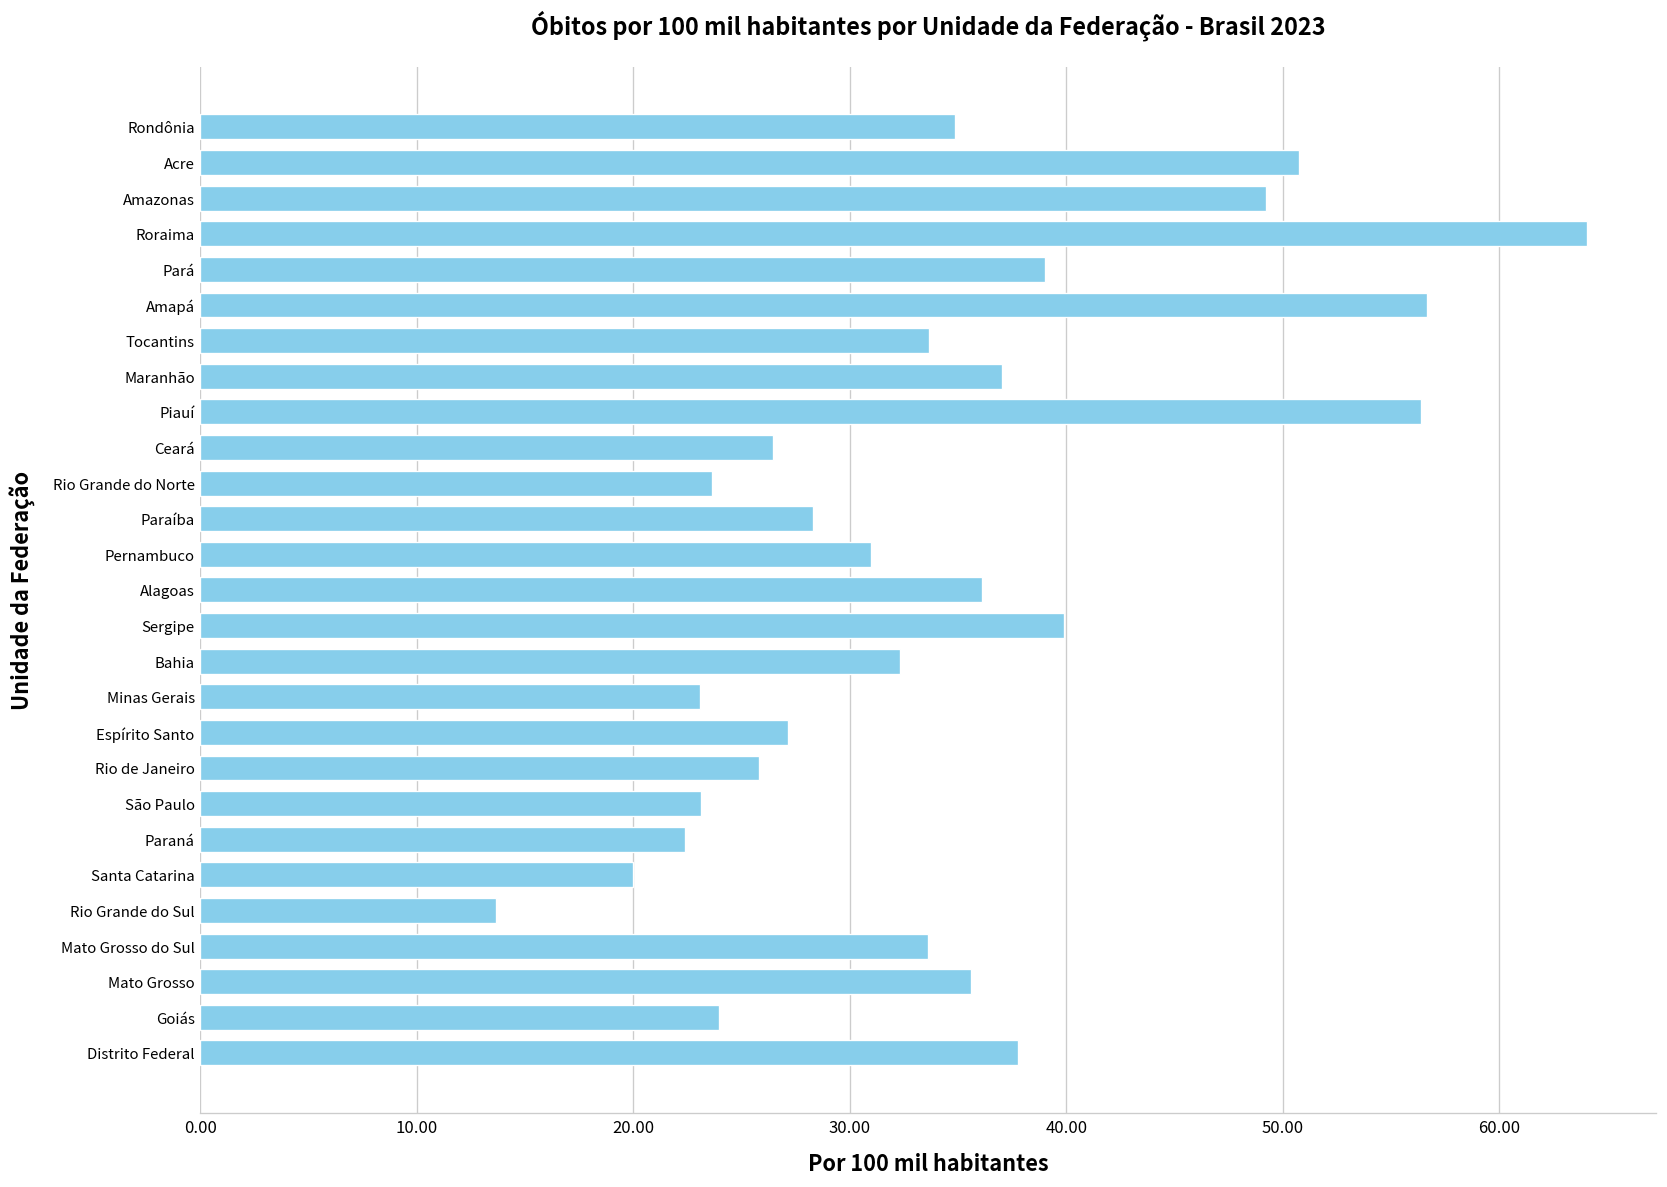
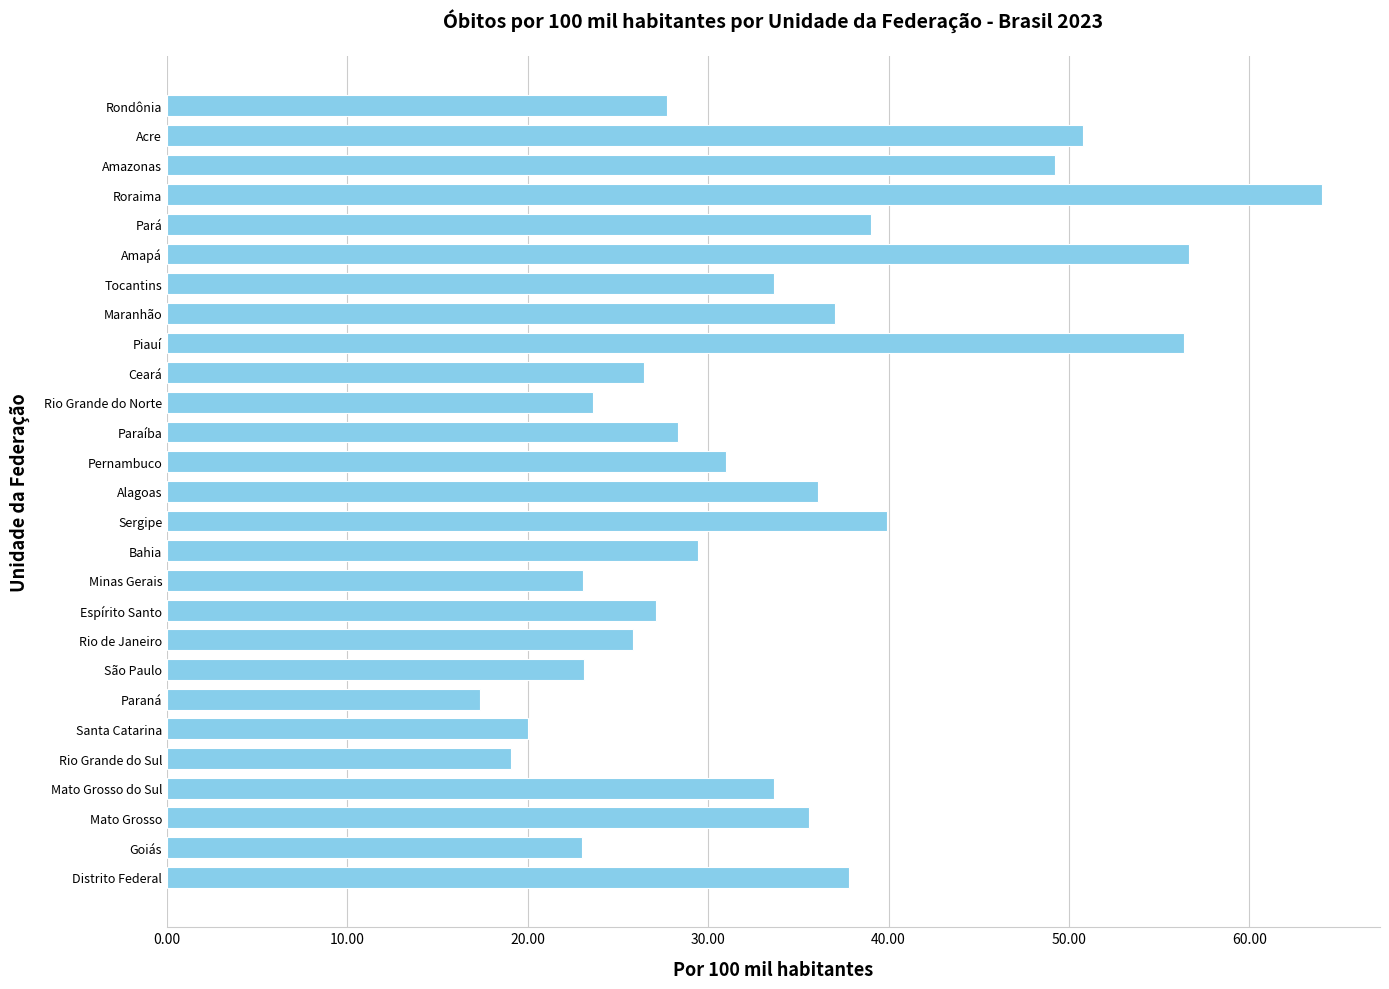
  {
-   "Rondônia": 34.9,
+   "Rondônia": 27.7,
    "Acre": 50.8,
    "Amazonas": 49.2,
    "Roraima": 64.0,
    "Pará": 39.0,
    "Amapá": 56.7,
    "Tocantins": 33.7,
    "Maranhão": 37.0,
    "Piauí": 56.4,
    "Ceará": 26.4,
    "Rio Grande do Norte": 23.6,
    "Paraíba": 28.3,
    "Pernambuco": 31.0,
    "Alagoas": 36.1,
    "Sergipe": 39.9,
-   "Bahia": 32.3,
+   "Bahia": 29.4,
    "Minas Gerais": 23.1,
    "Espírito Santo": 27.1,
    "Rio de Janeiro": 25.8,
    "São Paulo": 23.1,
-   "Paraná": 22.4,
+   "Paraná": 17.4,
    "Santa Catarina": 20.0,
-   "Rio Grande do Sul": 13.7,
+   "Rio Grande do Sul": 19.1,
    "Mato Grosso do Sul": 33.6,
    "Mato Grosso": 35.6,
-   "Goiás": 23.9,
+   "Goiás": 23.0,
    "Distrito Federal": 37.8
  }
